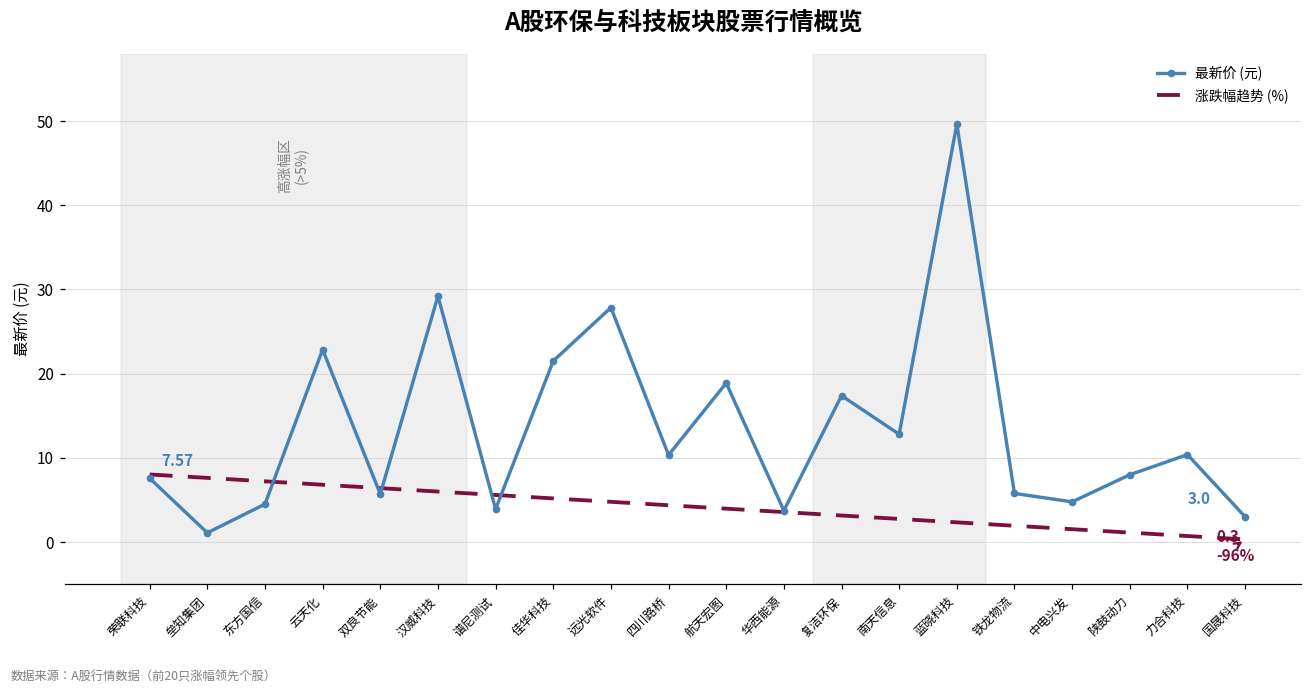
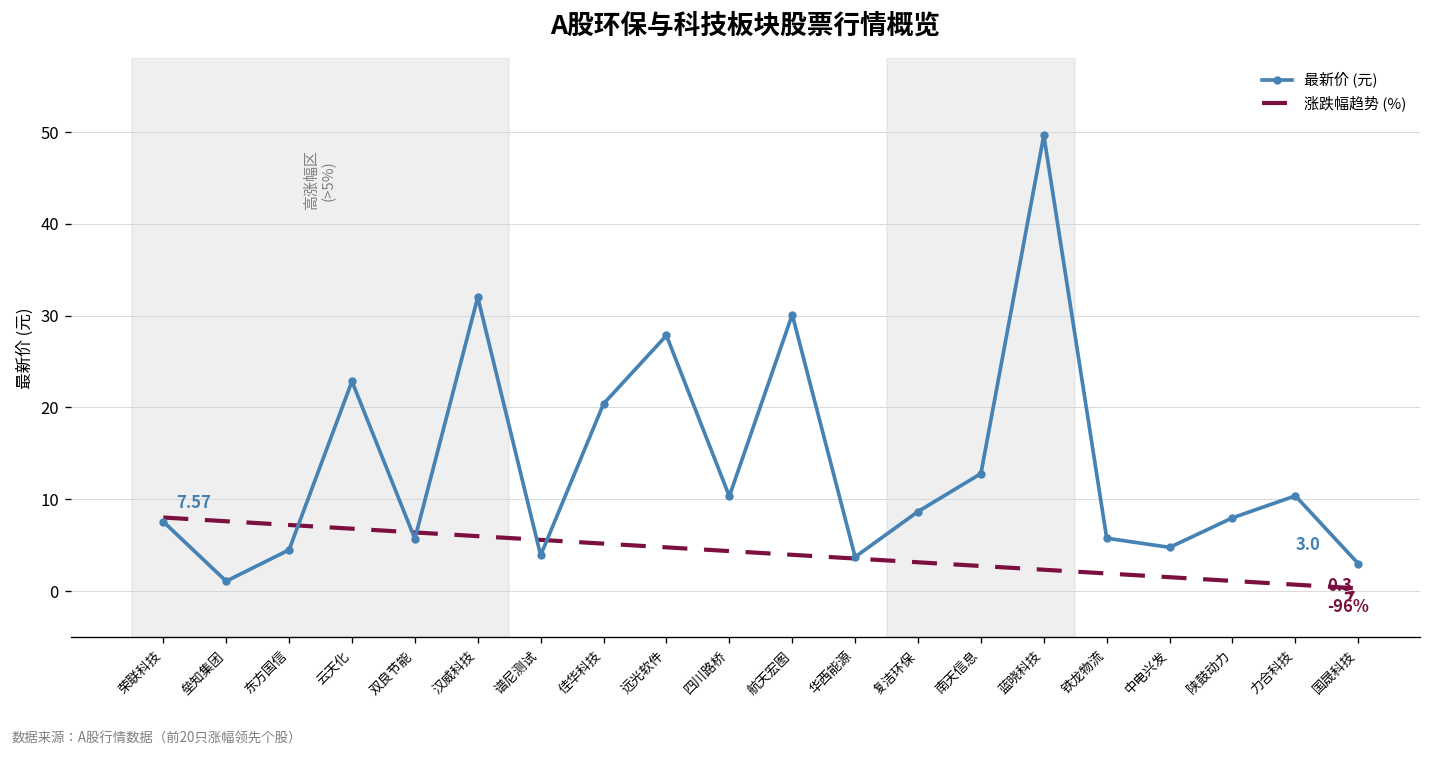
  {
    "最新价 (元)": {
      "垒知集团": 1,
      "东方国信": 5,
      "云天化": 23,
      "双良节能": 6,
-     "汉威科技": 29,
+     "汉威科技": 32,
      "谱尼测试": 4,
-     "佳华科技": 22,
+     "佳华科技": 20,
      "远光软件": 28,
      "四川路桥": 10,
-     "航天宏图": 19,
-     "复洁环保": 17,
+     "航天宏图": 30,
+     "复洁环保": 9,
      "南天信息": 13,
      "蓝晓科技": 50,
      "铁龙物流": 6,
      "中电兴发": 5,
      "陕鼓动力": 8,
      "力合科技": 10,
      "国晟科技": 3
    },
    "涨跌幅趋势 (%)": {
      "国晟科技": 0.3
    }
  }
